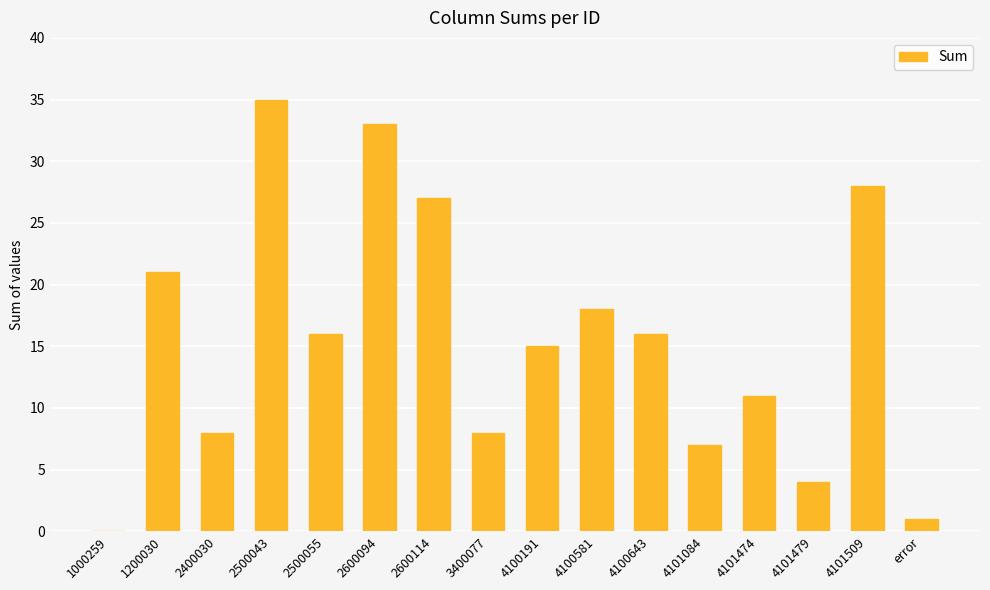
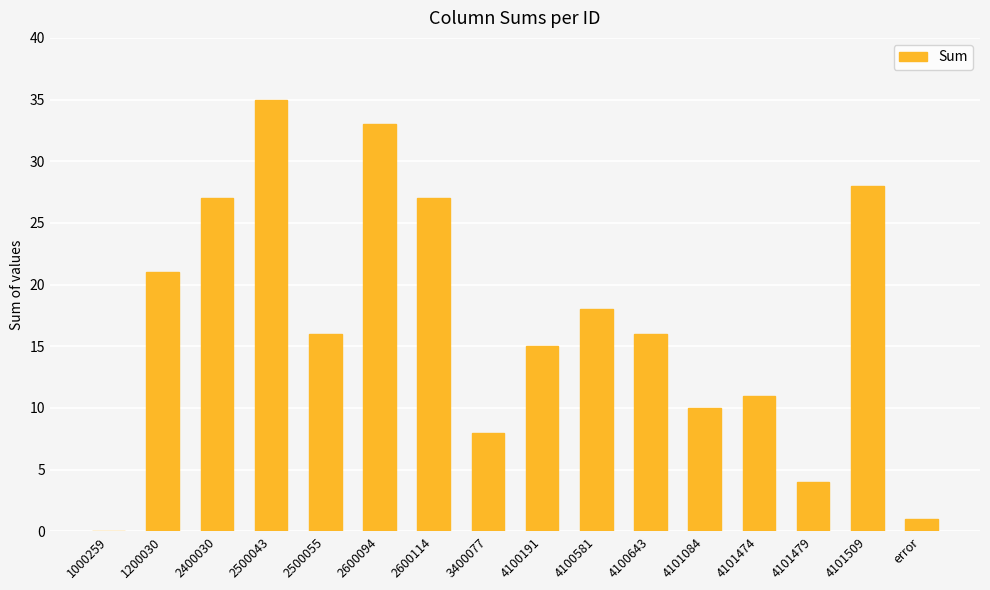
  {
    "1000259": 0,
    "1200030": 21,
-   "2400030": 8,
+   "2400030": 27,
    "2500043": 35,
    "2500055": 16,
    "2600094": 33,
    "2600114": 27,
    "3400077": 8,
    "4100191": 15,
    "4100581": 18,
    "4100643": 16,
-   "4101084": 7,
+   "4101084": 10,
    "4101474": 11,
    "4101479": 4,
    "4101509": 28,
    "error": 1
  }
